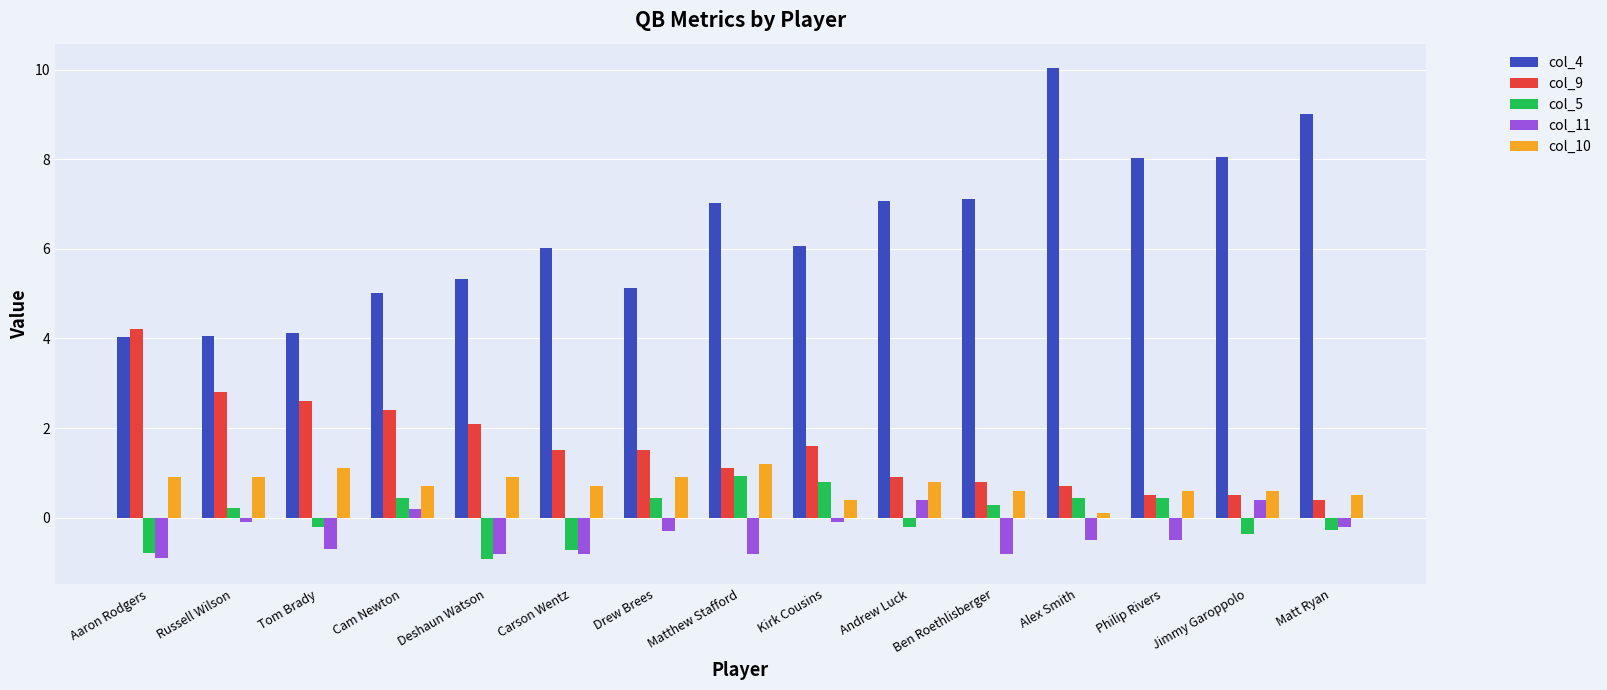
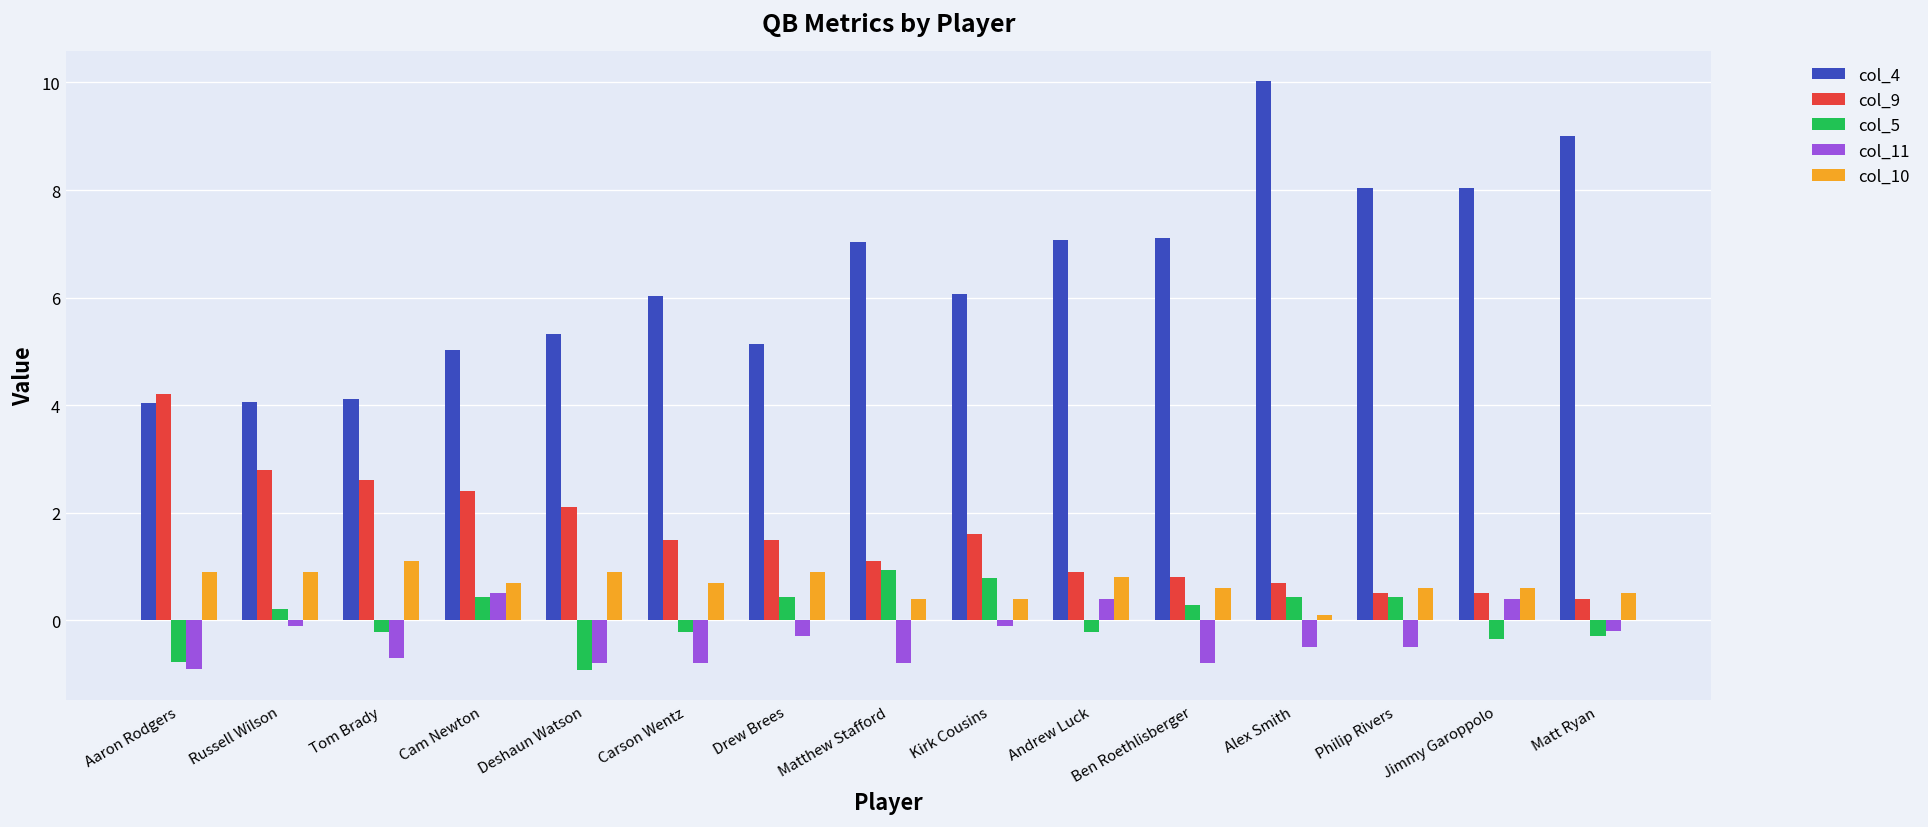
  {
    "col_4": {
      "Aaron Rodgers": 4.0,
      "Russell Wilson": 4.1,
      "Tom Brady": 4.1,
      "Cam Newton": 5.0,
      "Deshaun Watson": 5.3,
      "Carson Wentz": 6.0,
      "Drew Brees": 5.1,
      "Matthew Stafford": 7.0,
      "Kirk Cousins": 6.1,
      "Andrew Luck": 7.1,
      "Ben Roethlisberger": 7.1,
      "Alex Smith": 10.0,
      "Philip Rivers": 8.0,
      "Jimmy Garoppolo": 8.0,
      "Matt Ryan": 9.0
    },
    "col_9": {
      "Aaron Rodgers": 4.2,
      "Russell Wilson": 2.8,
      "Tom Brady": 2.6,
      "Cam Newton": 2.4,
      "Deshaun Watson": 2.1,
      "Carson Wentz": 1.5,
      "Drew Brees": 1.5,
      "Matthew Stafford": 1.1,
      "Kirk Cousins": 1.6,
      "Andrew Luck": 0.9,
      "Ben Roethlisberger": 0.8,
      "Alex Smith": 0.7,
      "Philip Rivers": 0.5,
      "Jimmy Garoppolo": 0.5,
      "Matt Ryan": 0.4
    },
    "col_5": {
      "Aaron Rodgers": -0.8,
      "Russell Wilson": 0.2,
      "Tom Brady": -0.2,
      "Cam Newton": 0.4,
      "Deshaun Watson": -0.9,
-     "Carson Wentz": -0.7,
+     "Carson Wentz": -0.2,
      "Drew Brees": 0.4,
      "Matthew Stafford": 0.9,
      "Kirk Cousins": 0.8,
      "Andrew Luck": -0.2,
      "Ben Roethlisberger": 0.3,
      "Alex Smith": 0.4,
      "Philip Rivers": 0.4,
      "Jimmy Garoppolo": -0.4,
      "Matt Ryan": -0.3
    },
    "col_11": {
      "Aaron Rodgers": -0.9,
      "Russell Wilson": -0.1,
      "Tom Brady": -0.7,
-     "Cam Newton": 0.2,
+     "Cam Newton": 0.5,
      "Deshaun Watson": -0.8,
      "Carson Wentz": -0.8,
      "Drew Brees": -0.3,
      "Matthew Stafford": -0.8,
      "Kirk Cousins": -0.1,
      "Andrew Luck": 0.4,
      "Ben Roethlisberger": -0.8,
      "Alex Smith": -0.5,
      "Philip Rivers": -0.5,
      "Jimmy Garoppolo": 0.4,
      "Matt Ryan": -0.2
    },
    "col_10": {
      "Aaron Rodgers": 0.9,
      "Russell Wilson": 0.9,
      "Tom Brady": 1.1,
      "Cam Newton": 0.7,
      "Deshaun Watson": 0.9,
      "Carson Wentz": 0.7,
      "Drew Brees": 0.9,
-     "Matthew Stafford": 1.2,
+     "Matthew Stafford": 0.4,
      "Kirk Cousins": 0.4,
      "Andrew Luck": 0.8,
      "Ben Roethlisberger": 0.6,
      "Alex Smith": 0.1,
      "Philip Rivers": 0.6,
      "Jimmy Garoppolo": 0.6,
      "Matt Ryan": 0.5
    }
  }
